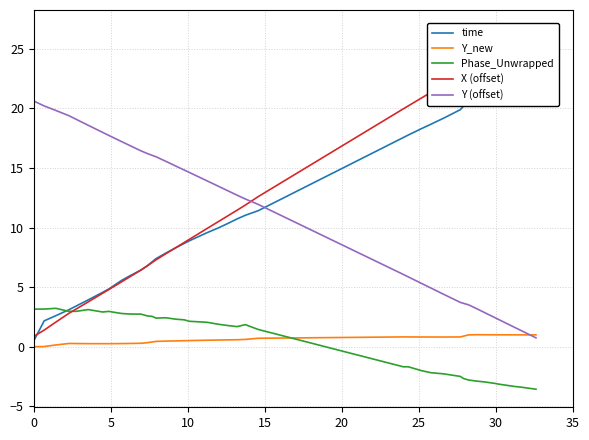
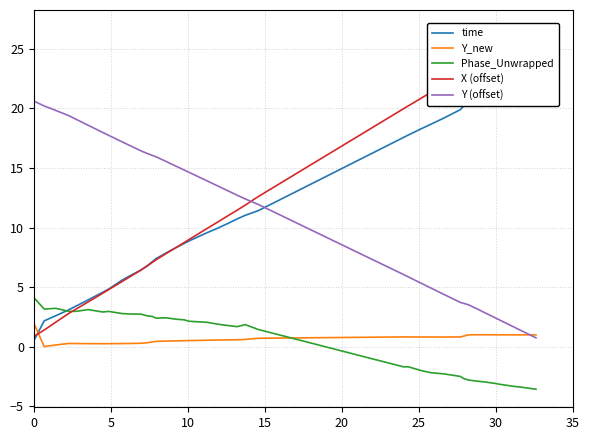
  {
    "time": {
      "0": 0.5
    },
    "Y_new": {
-     "0": 0
+     "0": 2
    },
    "Phase_Unwrapped": {
-     "0": 3.2
+     "0": 4.1
    },
    "X (offset)": {
      "0": 0.9
    },
    "Y (offset)": {
      "0": 20.6
    }
  }
